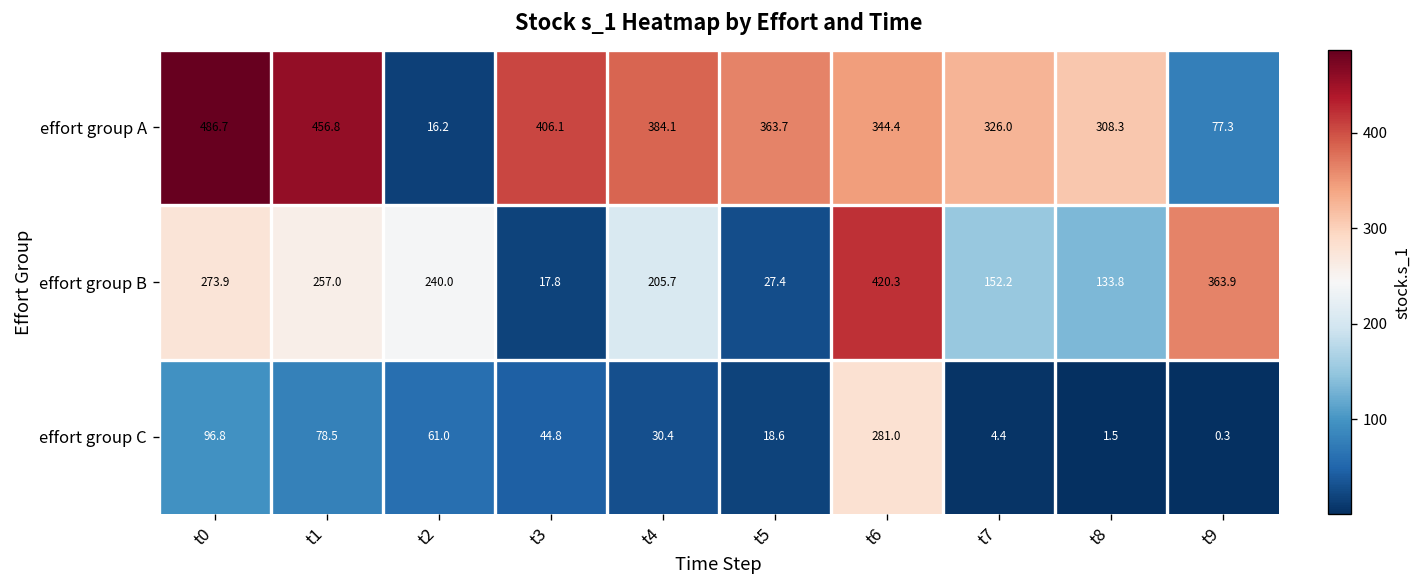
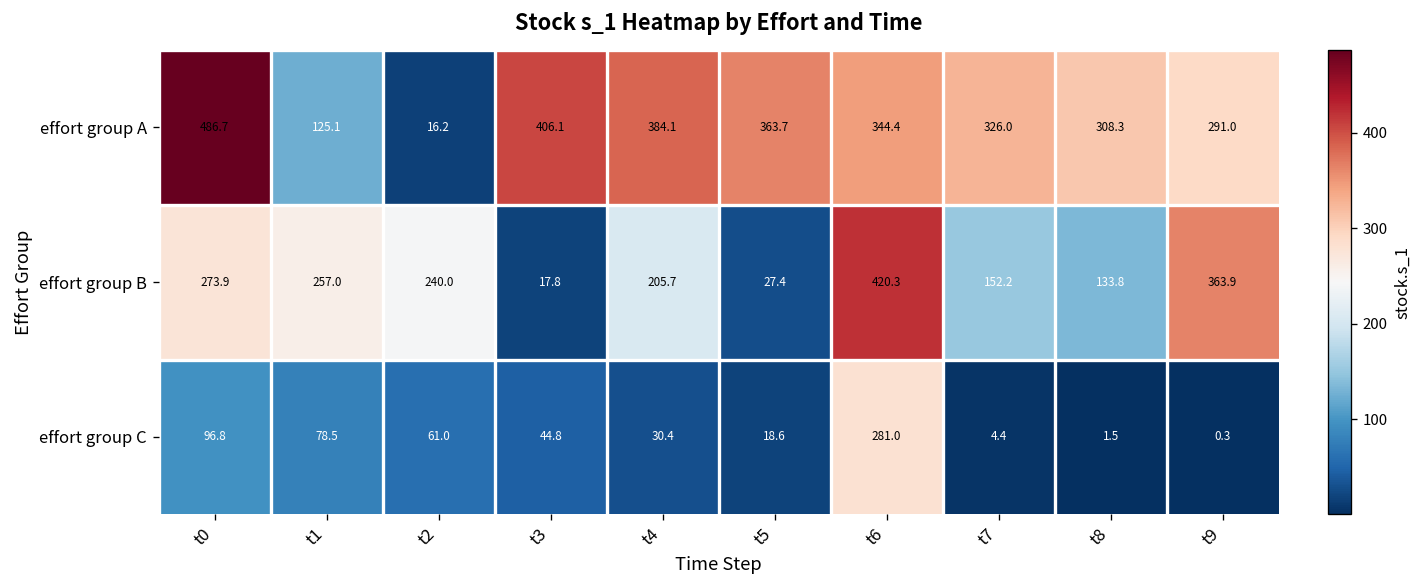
  {
    "effort group A": {
      "t0": 486.7,
-     "t1": 456.8,
+     "t1": 125.1,
      "t2": 16.2,
      "t3": 406.1,
      "t4": 384.1,
      "t5": 363.7,
      "t6": 344.4,
      "t7": 326.0,
      "t8": 308.3,
-     "t9": 77.3
+     "t9": 291.0
    },
    "effort group B": {
      "t0": 273.9,
      "t1": 257.0,
      "t2": 240.0,
      "t3": 17.8,
      "t4": 205.7,
      "t5": 27.4,
      "t6": 420.3,
      "t7": 152.2,
      "t8": 133.8,
      "t9": 363.9
    },
    "effort group C": {
      "t0": 96.8,
      "t1": 78.5,
      "t2": 61.0,
      "t3": 44.8,
      "t4": 30.4,
      "t5": 18.6,
      "t6": 281.0,
      "t7": 4.4,
      "t8": 1.5,
      "t9": 0.3
    }
  }
